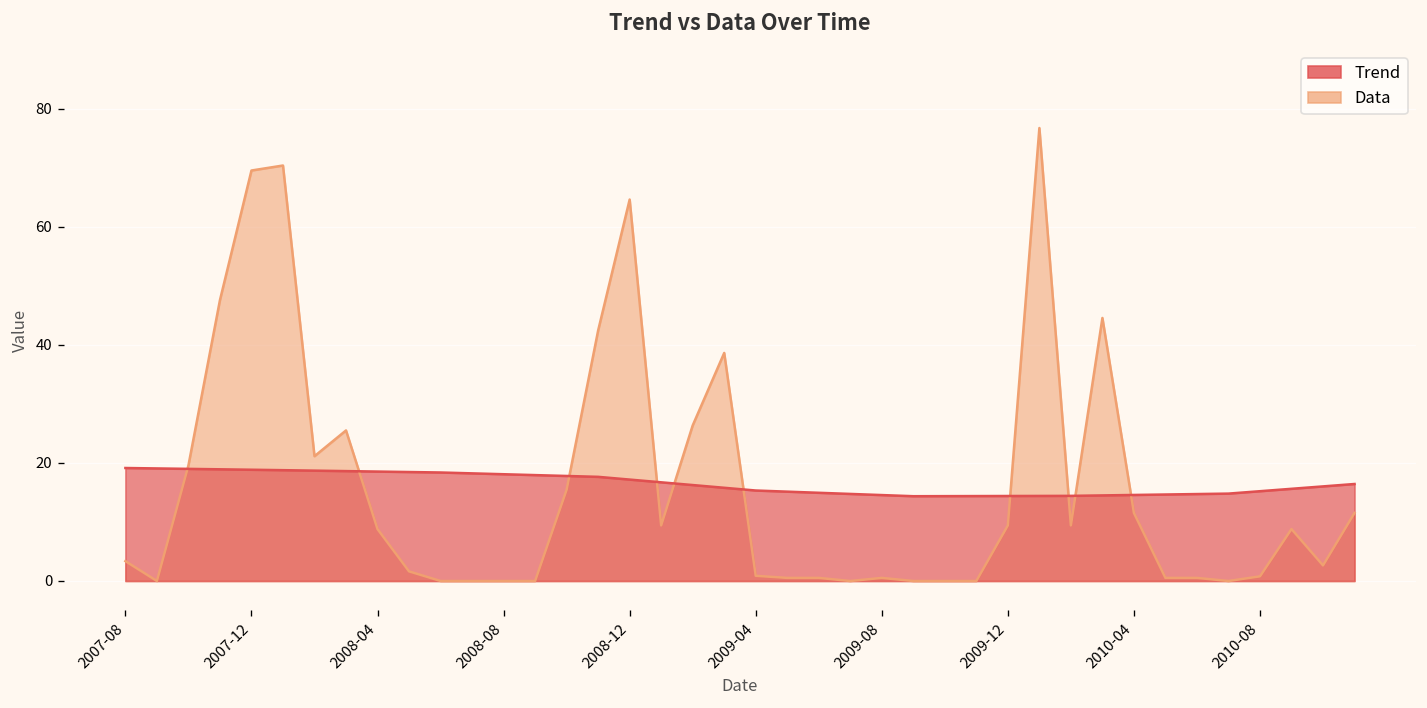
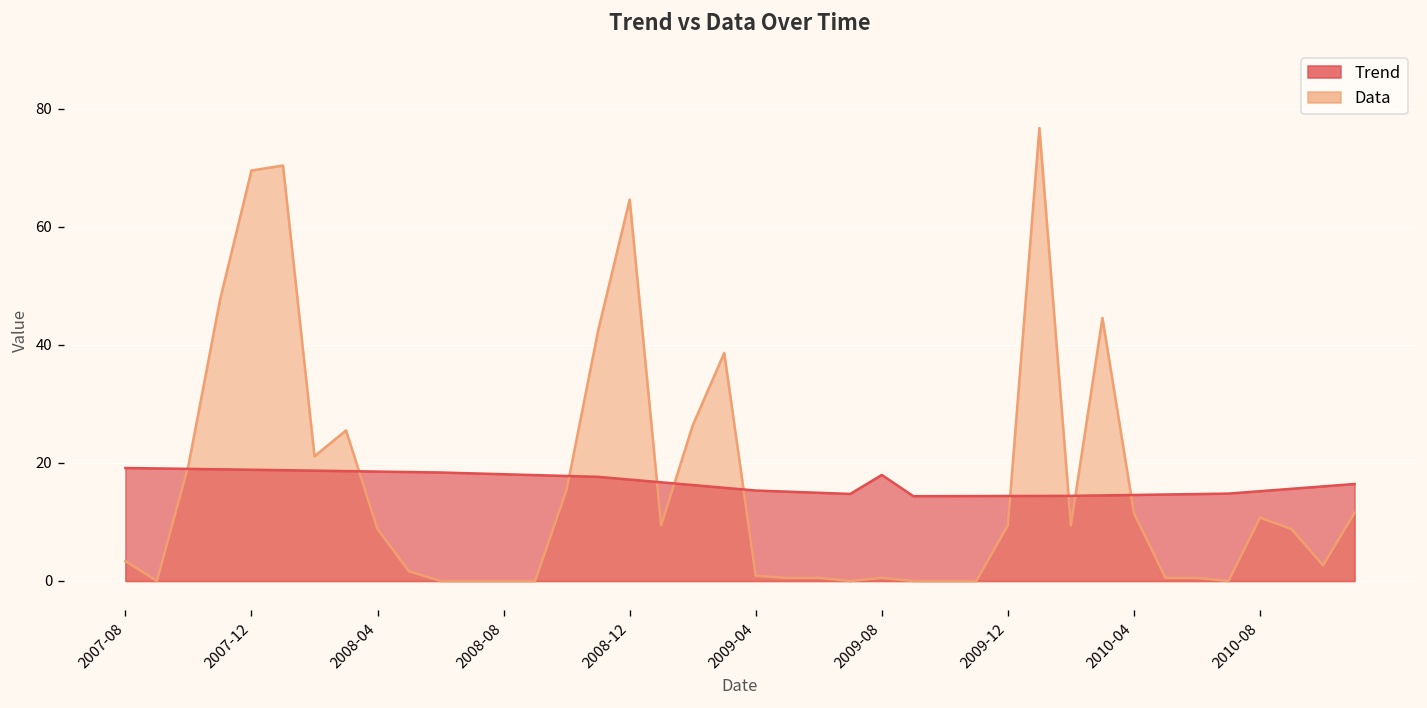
  {
    "Data": {
      "2007-08": 3,
      "2007-12": 70,
      "2008-04": 9,
      "2008-08": 0,
      "2008-12": 65,
      "2009-04": 1,
      "2009-08": 1,
      "2009-12": 9,
      "2010-04": 12,
-     "2010-08": 1
+     "2010-08": 11
    },
    "Trend": {
      "2007-08": 19,
      "2007-12": 19,
      "2008-04": 19,
      "2008-08": 18,
      "2008-12": 17,
      "2009-04": 15,
-     "2009-08": 15,
+     "2009-08": 18,
      "2009-12": 14,
      "2010-04": 15,
      "2010-08": 15
    }
  }
